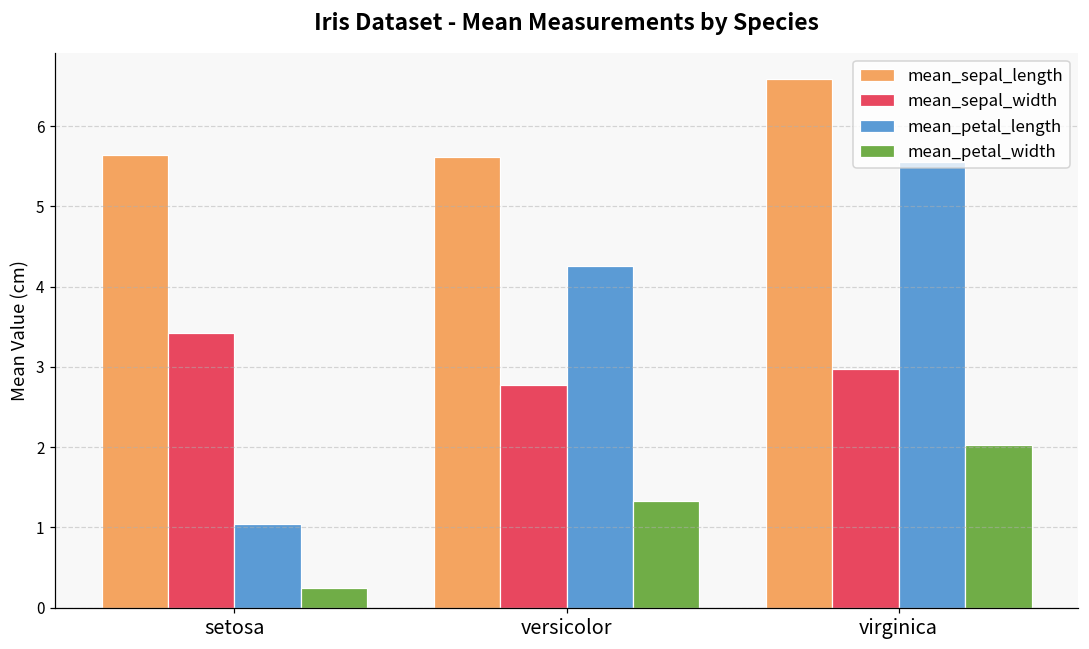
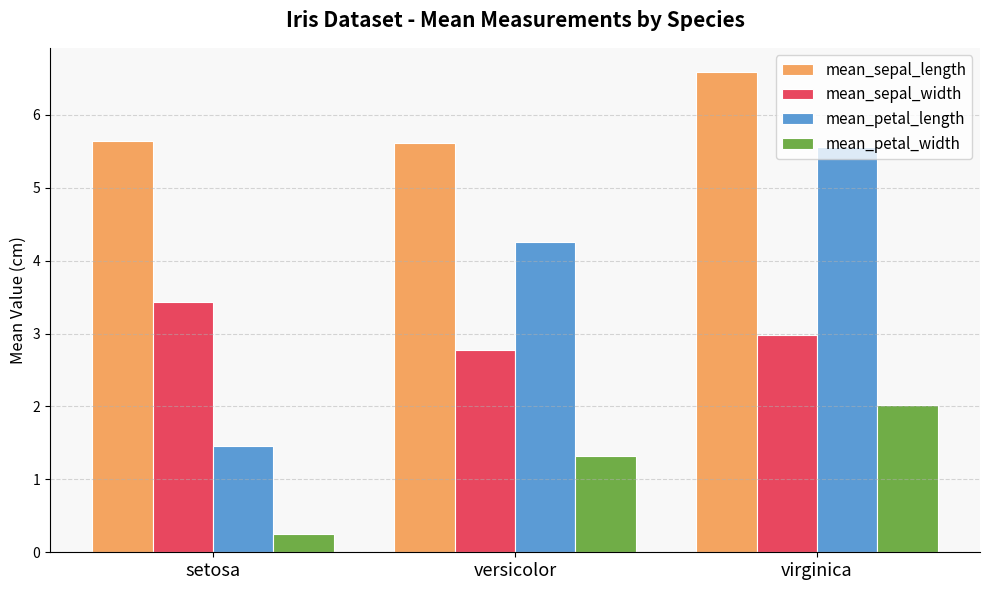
  {
    "mean_sepal_length": {
      "setosa": 5.6,
      "versicolor": 5.6,
      "virginica": 6.6
    },
    "mean_sepal_width": {
      "setosa": 3.4,
      "versicolor": 2.8,
      "virginica": 3.0
    },
    "mean_petal_length": {
-     "setosa": 1.0,
+     "setosa": 1.5,
      "versicolor": 4.3
    },
    "mean_petal_width": {
      "setosa": 0.2,
      "versicolor": 1.3,
      "virginica": 2.0
    }
  }
